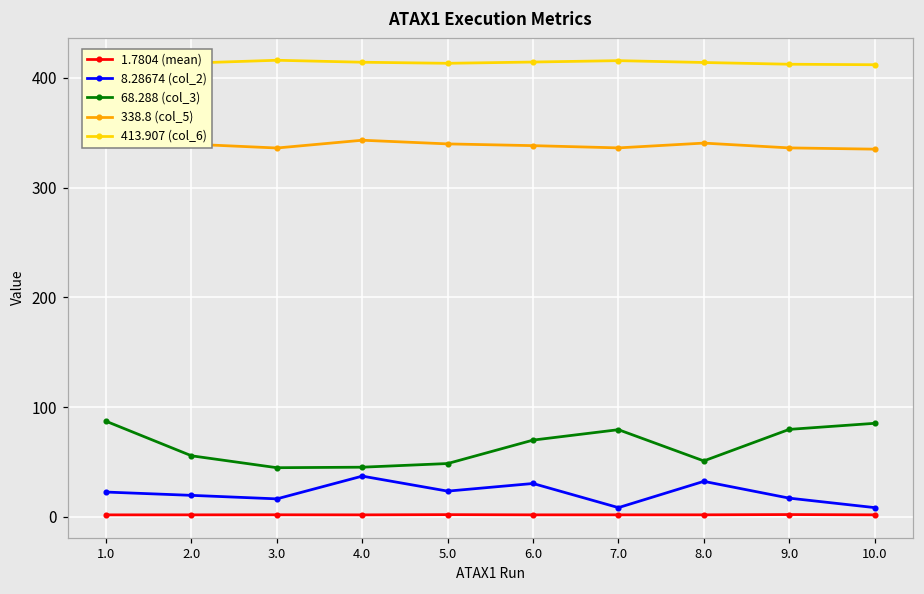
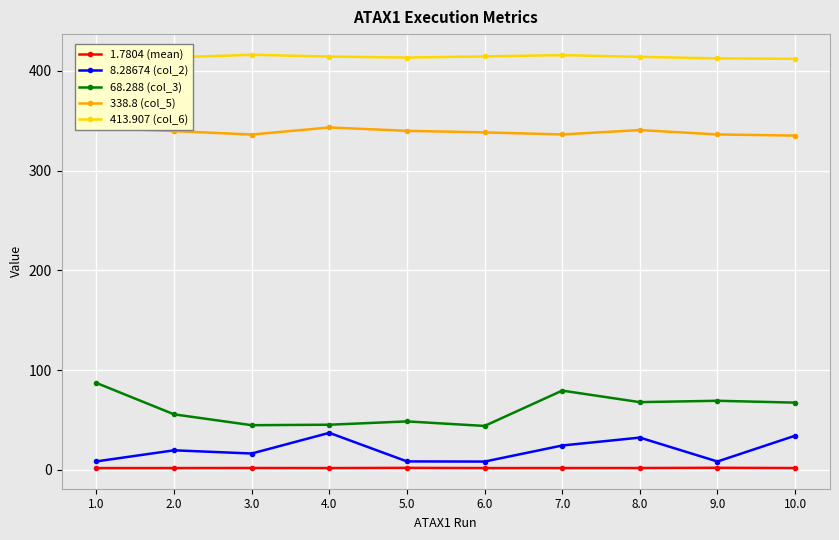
  {
    "1.7804 (mean)": {
      "1.0": 0,
      "2.0": 0,
      "3.0": 0,
      "4.0": 0,
      "5.0": 0,
      "6.0": 0,
      "7.0": 0,
      "8.0": 0,
      "9.0": 0,
      "10.0": 0
    },
    "8.28674 (col_2)": {
-     "1.0": 20,
+     "1.0": 10,
      "2.0": 20,
      "3.0": 20,
      "4.0": 40,
-     "5.0": 20,
-     "6.0": 30,
-     "7.0": 10,
+     "5.0": 10,
+     "6.0": 10,
+     "7.0": 20,
      "8.0": 30,
-     "9.0": 20,
-     "10.0": 10
+     "9.0": 10,
+     "10.0": 30
    },
    "68.288 (col_3)": {
      "1.0": 90,
      "2.0": 60,
      "3.0": 40,
      "4.0": 50,
      "5.0": 50,
-     "6.0": 70,
+     "6.0": 40,
      "7.0": 80,
-     "8.0": 50,
-     "9.0": 80,
-     "10.0": 90
+     "8.0": 70,
+     "9.0": 70,
+     "10.0": 70
    }
  }
